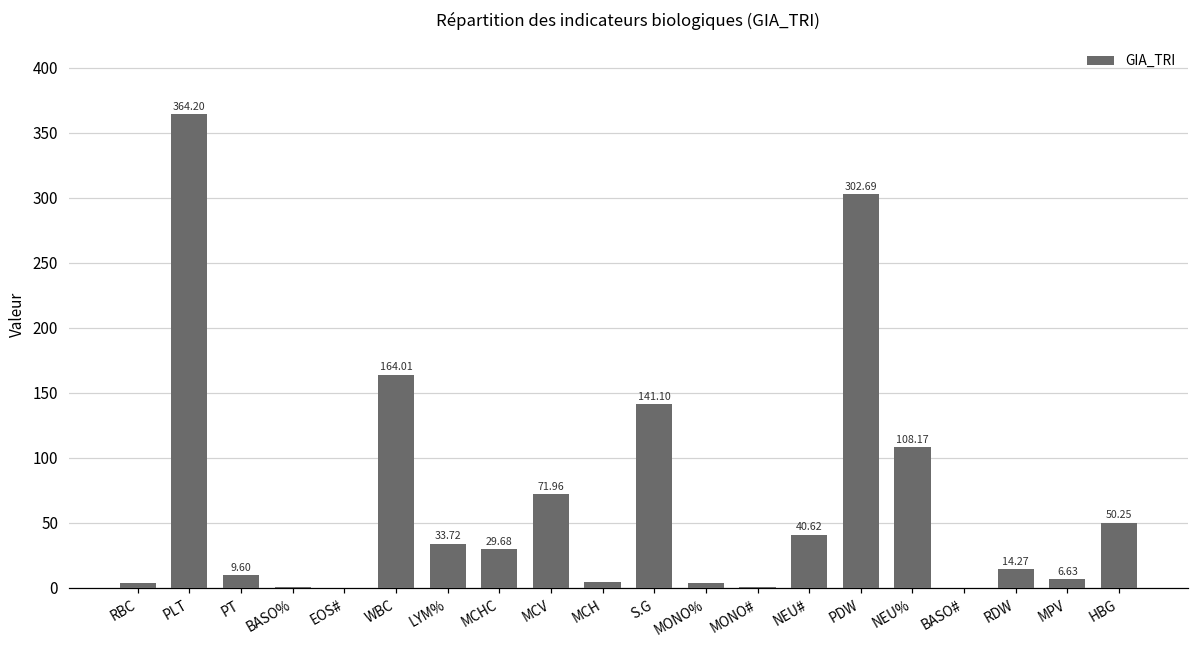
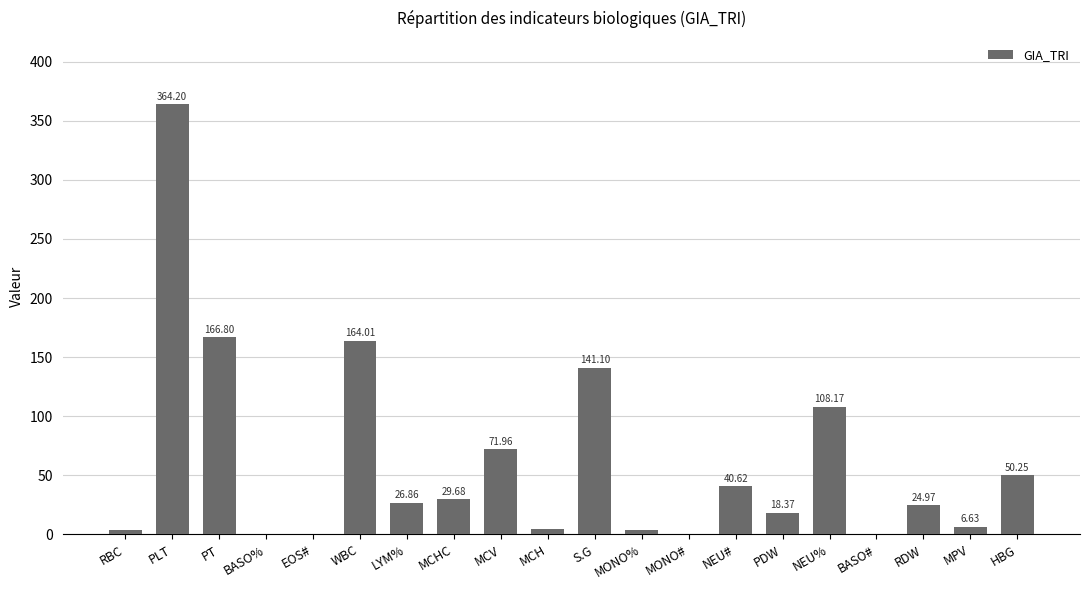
  {
    "PLT": 364.20,
-   "PT": 9.60,
+   "PT": 166.80,
    "WBC": 164.01,
-   "LYM%": 33.72,
+   "LYM%": 26.86,
    "MCHC": 29.68,
    "MCV": 71.96,
    "S.G": 141.10,
    "NEU#": 40.62,
-   "PDW": 302.69,
+   "PDW": 18.37,
    "NEU%": 108.17,
-   "RDW": 14.27,
+   "RDW": 24.97,
    "MPV": 6.63,
    "HBG": 50.25
  }
